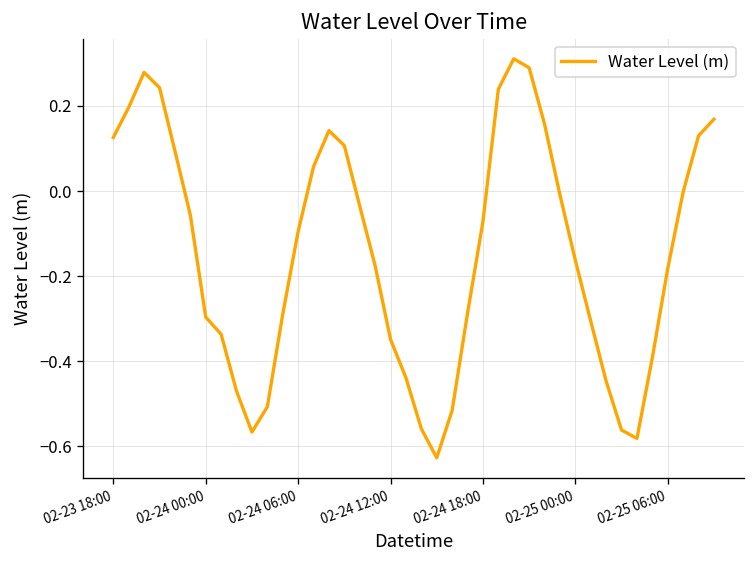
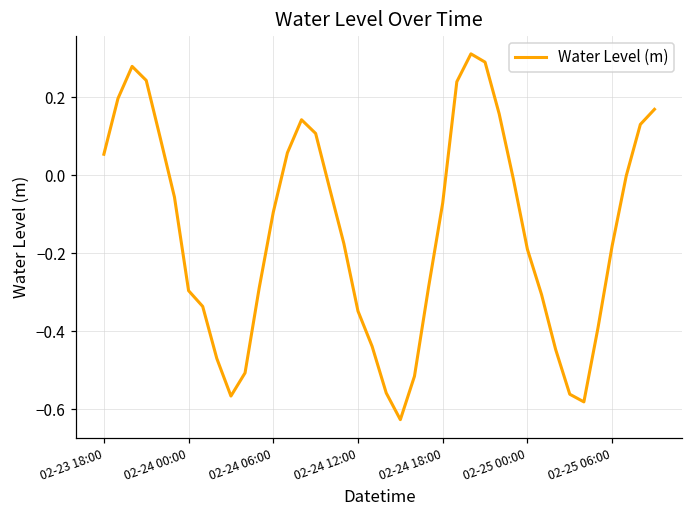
  {
-   "02-23 18:00": 0.13,
+   "02-23 18:00": 0.05,
    "02-24 00:00": -0.30,
    "02-24 06:00": -0.10,
    "02-24 12:00": -0.35,
    "02-24 18:00": -0.07,
-   "02-25 00:00": -0.16,
+   "02-25 00:00": -0.19,
    "02-25 06:00": -0.18
  }
